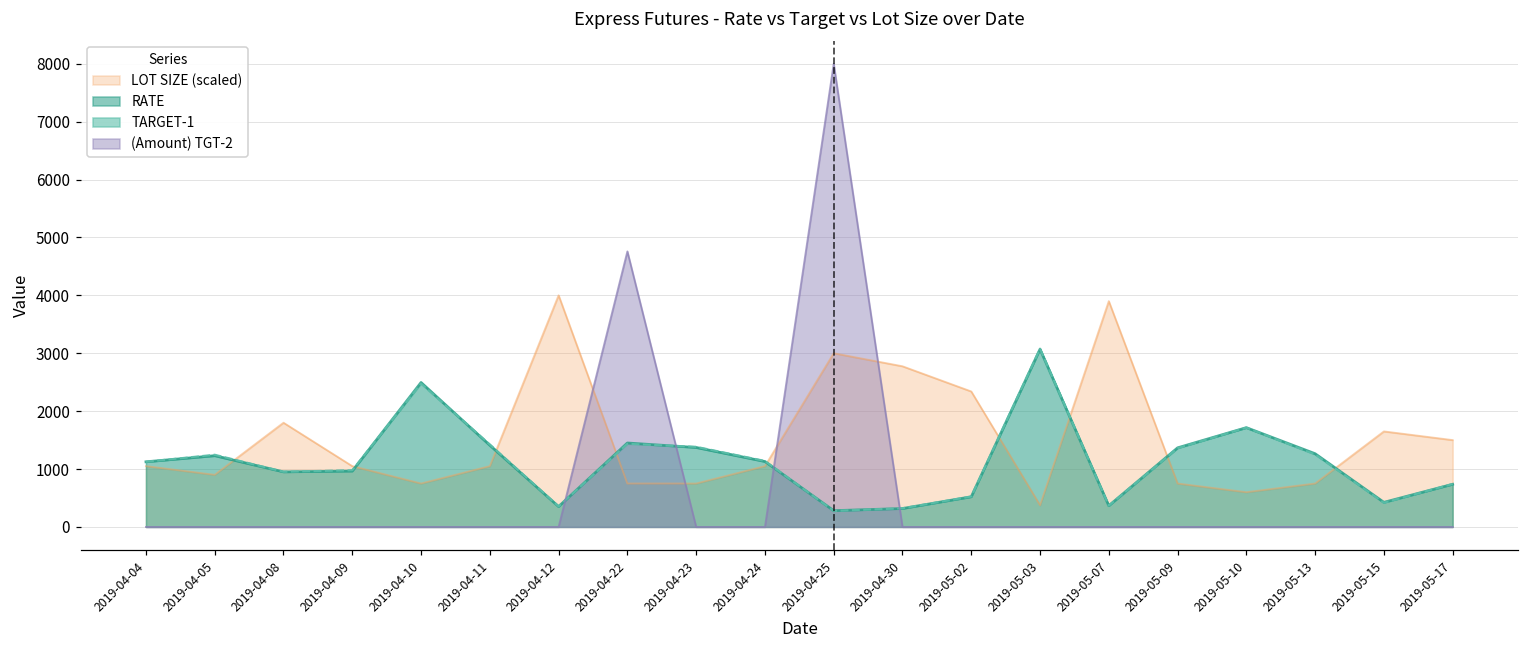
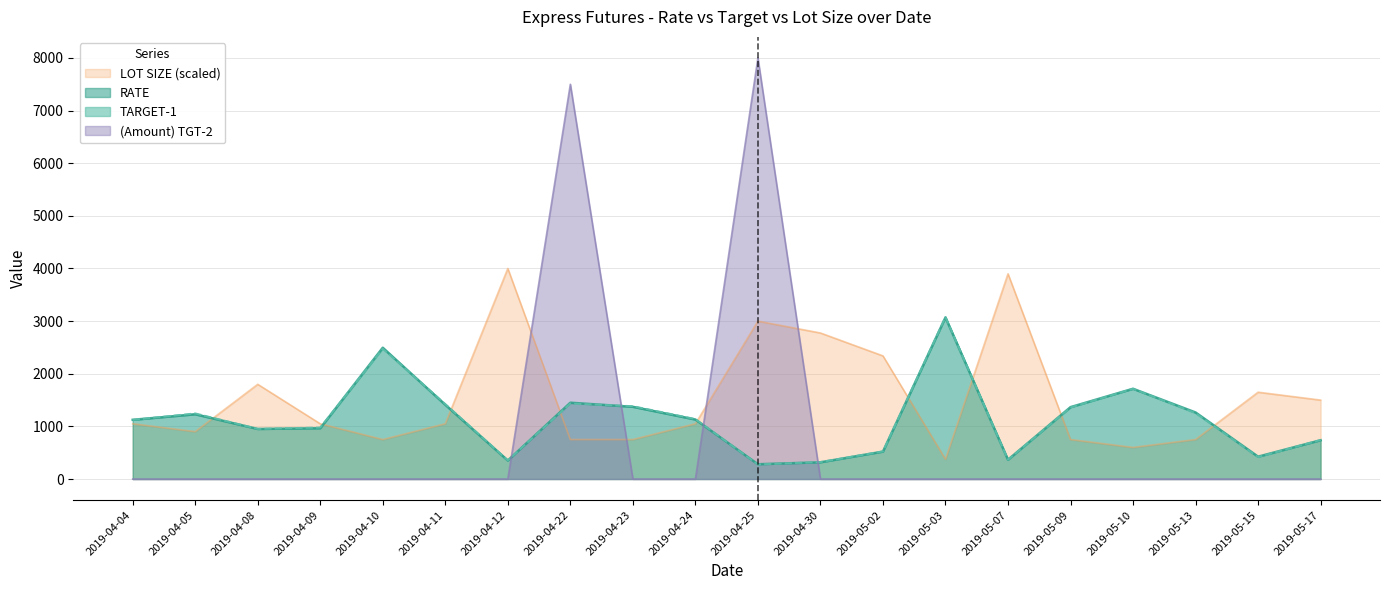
  {
    "LOT SIZE (scaled)": {
      "2019-04-04": 1100,
      "2019-04-05": 900,
      "2019-04-08": 1800,
      "2019-04-09": 1100,
      "2019-04-10": 800,
      "2019-04-11": 1100,
      "2019-04-12": 4000,
      "2019-04-22": 800,
      "2019-04-23": 800,
      "2019-04-24": 1100,
      "2019-04-25": 3000,
      "2019-04-30": 2800,
      "2019-05-02": 2300,
      "2019-05-03": 400,
      "2019-05-07": 3900,
      "2019-05-09": 800,
      "2019-05-10": 600,
      "2019-05-13": 800,
      "2019-05-15": 1700,
      "2019-05-17": 1500
    },
    "(Amount) TGT-2": {
      "2019-04-04": 0,
      "2019-04-05": 0,
      "2019-04-08": 0,
      "2019-04-09": 0,
      "2019-04-10": 0,
      "2019-04-11": 0,
      "2019-04-12": 0,
-     "2019-04-22": 4800,
+     "2019-04-22": 7500,
      "2019-04-23": 0,
      "2019-04-24": 0,
      "2019-04-25": 8000,
      "2019-04-30": 0,
      "2019-05-02": 0,
      "2019-05-03": 0,
      "2019-05-07": 0,
      "2019-05-09": 0,
      "2019-05-10": 0,
      "2019-05-13": 0,
      "2019-05-15": 0,
      "2019-05-17": 0
    }
  }
